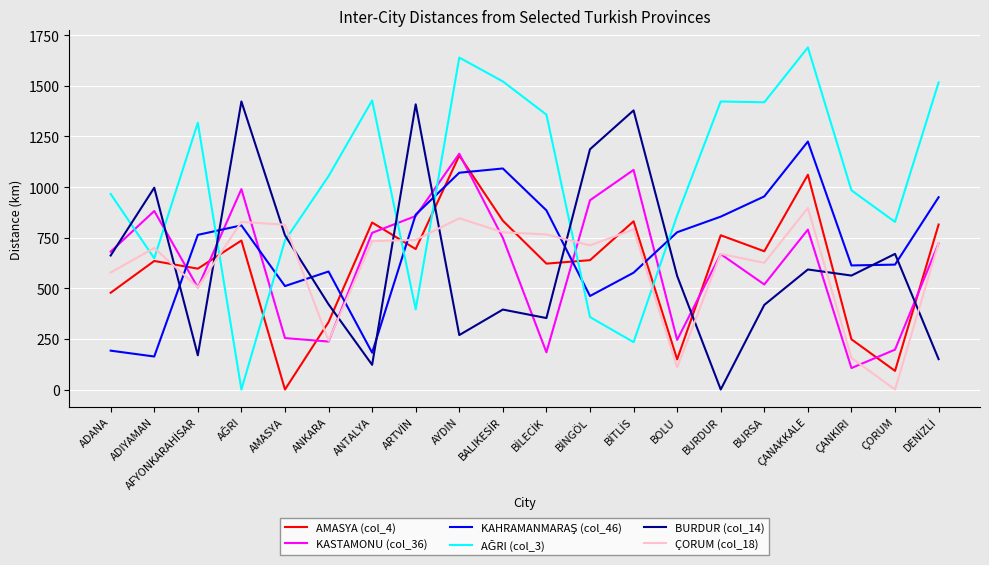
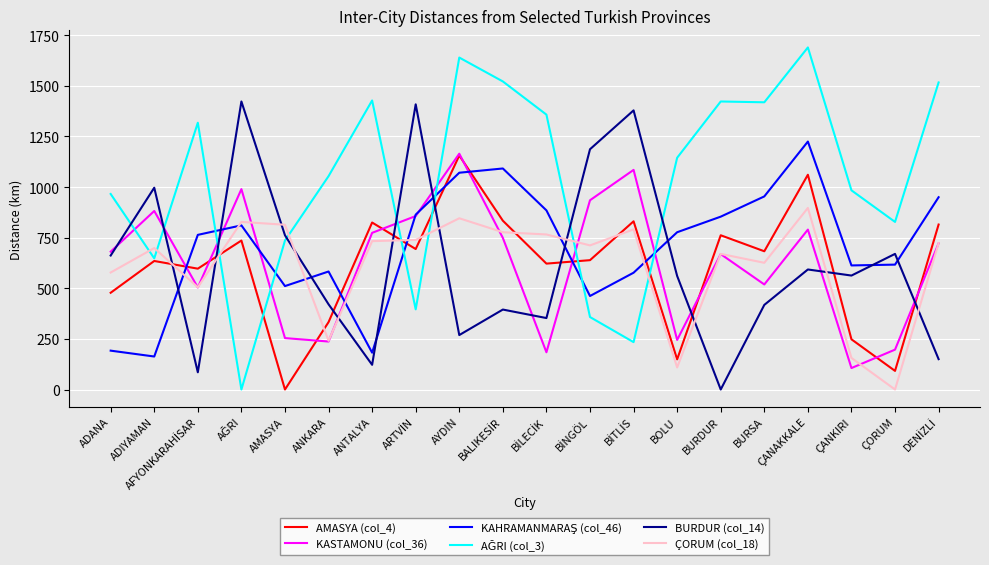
  {
    "AMASYA (col_4)": {
      "ADANA": 480,
      "ADIYAMAN": 640,
      "AFYONKARAHİSAR": 600,
      "AĞRI": 740,
      "AMASYA": 0,
      "ANKARA": 330,
      "ANTALYA": 830,
      "ARTVİN": 690,
      "BALIKESİR": 830,
      "BİLECİK": 620,
      "BİNGÖL": 640,
      "BİTLİS": 830,
      "BOLU": 150,
      "BURDUR": 760,
      "BURSA": 680,
      "ÇANAKKALE": 1060,
      "ÇANKIRI": 250,
      "ÇORUM": 90,
      "DENİZLİ": 820
    },
    "KASTAMONU (col_36)": {
      "ADANA": 680,
      "ADIYAMAN": 880,
      "AĞRI": 990,
      "AMASYA": 250,
      "ANTALYA": 770,
      "BALIKESİR": 750,
      "BİLECİK": 180,
      "BİNGÖL": 940,
      "BİTLİS": 1090,
      "BOLU": 250,
      "BURSA": 520,
      "ÇANAKKALE": 790,
      "ÇANKIRI": 110,
      "ÇORUM": 200
    },
    "KAHRAMANMARAŞ (col_46)": {
      "ADANA": 190,
      "ADIYAMAN": 160,
      "AFYONKARAHİSAR": 760,
      "AĞRI": 810,
      "AMASYA": 510,
      "ANKARA": 580,
      "ANTALYA": 180,
      "AYDIN": 1070,
      "BALIKESİR": 1090,
      "BİLECİK": 890,
      "BİNGÖL": 460,
      "BİTLİS": 580,
      "BOLU": 780,
      "BURDUR": 850,
      "BURSA": 950,
      "ÇANAKKALE": 1230,
      "ÇANKIRI": 610,
      "ÇORUM": 620,
      "DENİZLİ": 950
    },
    "AĞRI (col_3)": {
      "ADANA": 970,
      "ADIYAMAN": 650,
      "AFYONKARAHİSAR": 1320,
      "AĞRI": 0,
      "AMASYA": 740,
      "ANKARA": 1050,
      "ANTALYA": 1430,
      "ARTVİN": 400,
      "AYDIN": 1640,
      "BALIKESİR": 1520,
      "BİLECİK": 1360,
      "BİNGÖL": 360,
      "BİTLİS": 230,
-     "BOLU": 860,
+     "BOLU": 1150,
      "BURDUR": 1420,
      "BURSA": 1420,
      "ÇANAKKALE": 1690,
      "ÇANKIRI": 980,
      "ÇORUM": 830,
      "DENİZLİ": 1520
    },
    "BURDUR (col_14)": {
      "ADANA": 660,
      "ADIYAMAN": 1000,
-     "AFYONKARAHİSAR": 170,
+     "AFYONKARAHİSAR": 90,
      "AĞRI": 1420,
      "AMASYA": 760,
      "ANKARA": 420,
      "ANTALYA": 120,
      "ARTVİN": 1410,
      "AYDIN": 270,
      "BALIKESİR": 400,
      "BİLECİK": 350,
      "BİNGÖL": 1190,
      "BİTLİS": 1380,
      "BOLU": 560,
      "BURDUR": 0,
      "BURSA": 420,
      "ÇANAKKALE": 590,
      "ÇANKIRI": 560,
      "ÇORUM": 670,
      "DENİZLİ": 150
    },
    "ÇORUM (col_18)": {
      "ADANA": 580,
      "ADIYAMAN": 700,
      "AĞRI": 830,
      "AMASYA": 810,
      "ANTALYA": 730,
      "ARTVİN": 740,
      "AYDIN": 850,
      "BALIKESİR": 780,
      "BİLECİK": 770,
      "BİNGÖL": 710,
      "BİTLİS": 790,
      "BOLU": 110,
      "BURSA": 630,
      "ÇANAKKALE": 900,
      "ÇANKIRI": 160,
      "ÇORUM": 0
    }
  }
